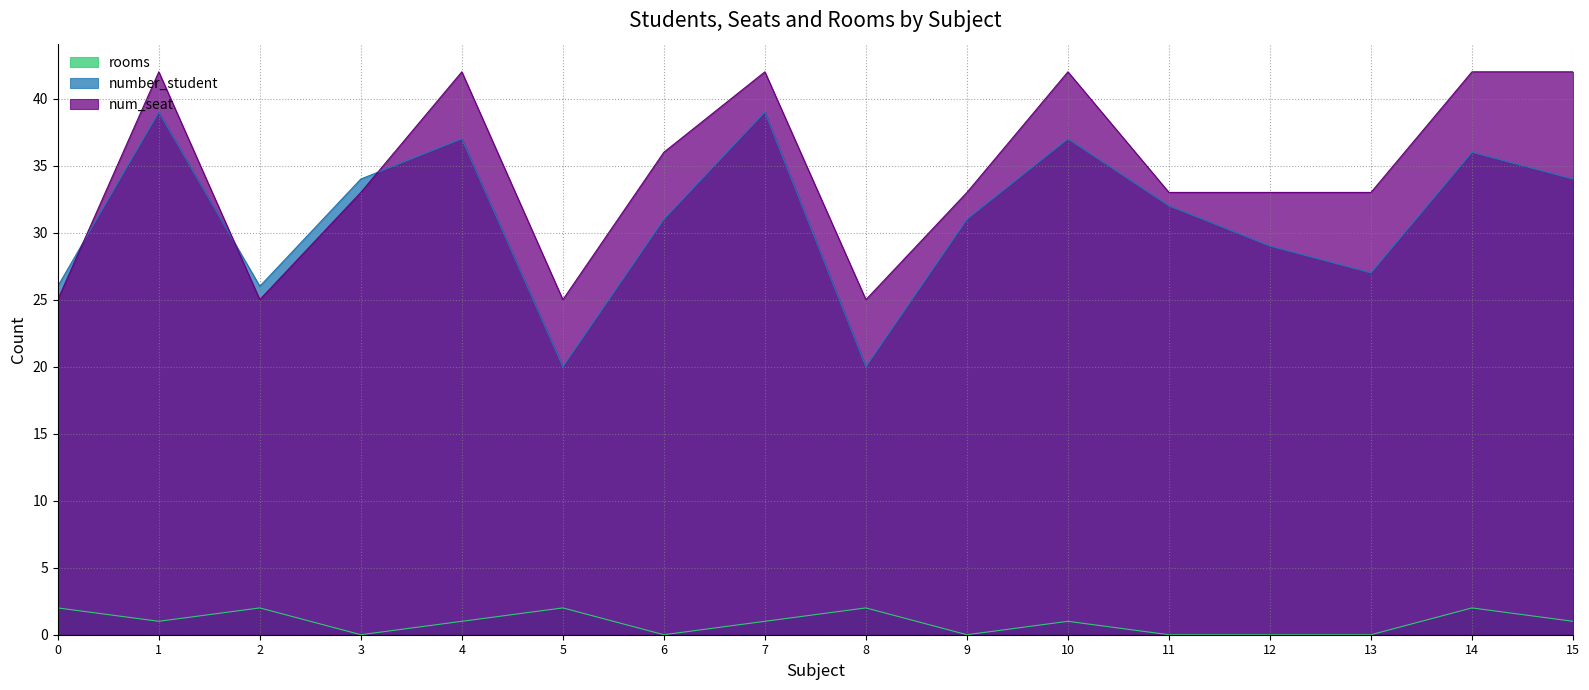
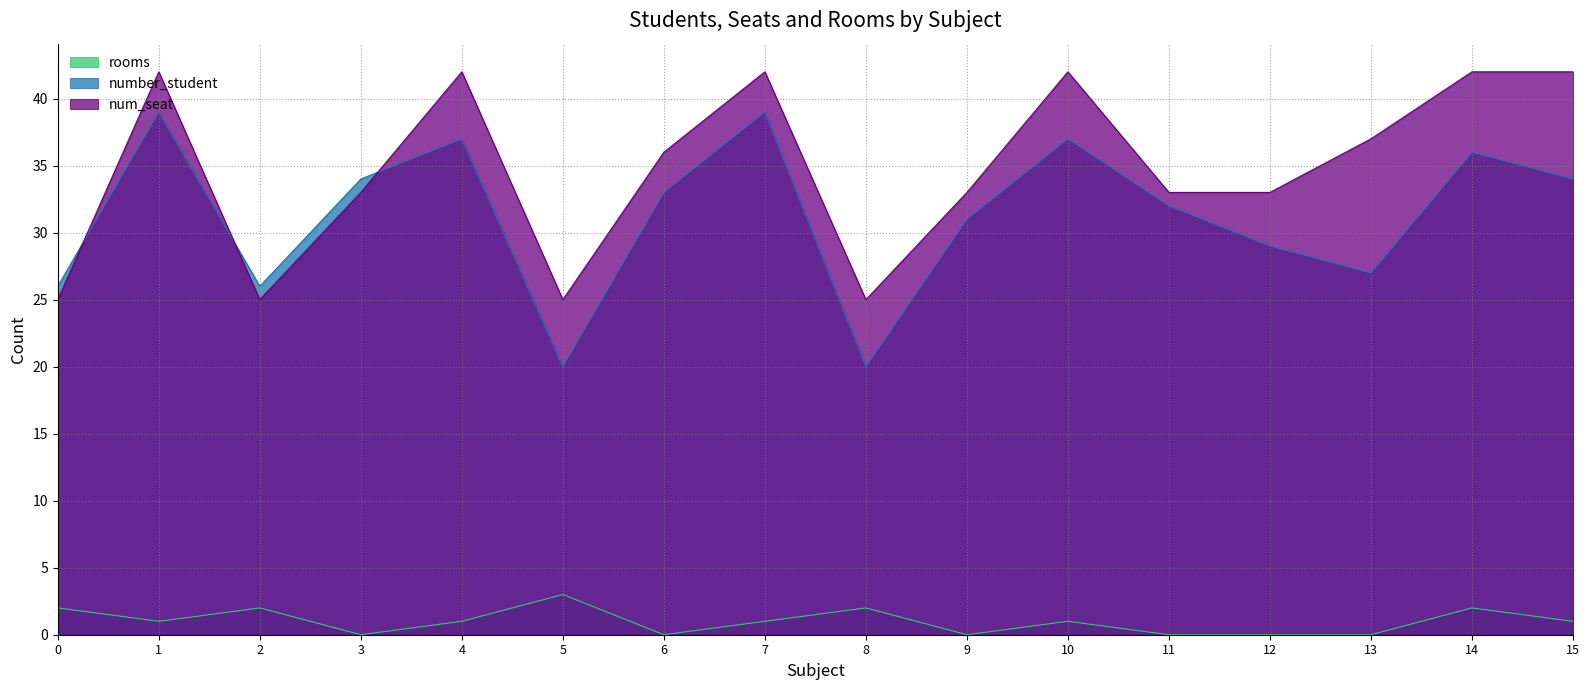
  {
    "rooms": {
      "0": 2,
      "1": 1,
      "2": 2,
      "3": 0,
      "4": 1,
-     "5": 2,
+     "5": 3,
      "6": 0,
      "7": 1,
      "8": 2,
      "9": 0,
      "10": 1,
      "11": 0,
      "12": 0,
      "13": 0,
      "14": 2,
      "15": 1
    },
    "number_student": {
      "0": 26,
      "1": 39,
      "2": 26,
      "3": 34,
      "4": 37,
      "5": 20,
-     "6": 31,
+     "6": 33,
      "7": 39,
      "8": 20,
      "9": 31,
      "10": 37,
      "11": 32,
      "12": 29,
      "13": 27,
      "14": 36,
      "15": 34
    },
    "num_seat": {
      "0": 25,
      "1": 42,
      "2": 25,
      "3": 33,
      "4": 42,
      "5": 25,
      "6": 36,
      "7": 42,
      "8": 25,
      "9": 33,
      "10": 42,
      "11": 33,
      "12": 33,
-     "13": 33,
+     "13": 37,
      "14": 42,
      "15": 42
    }
  }
